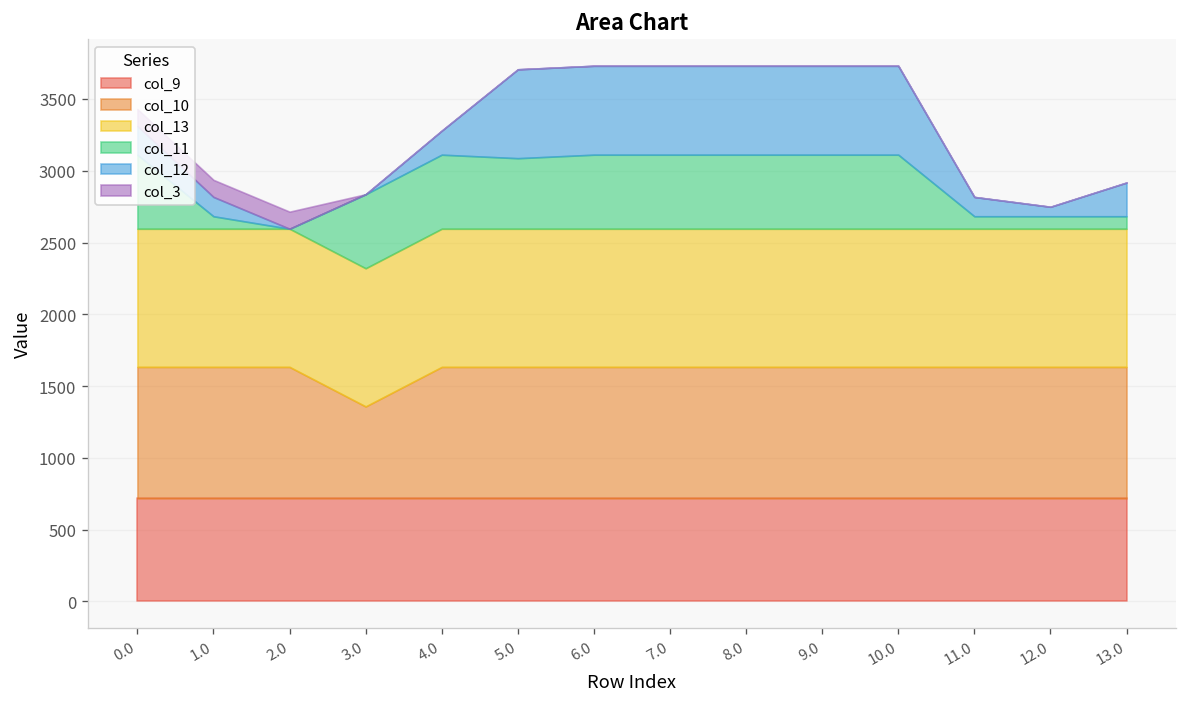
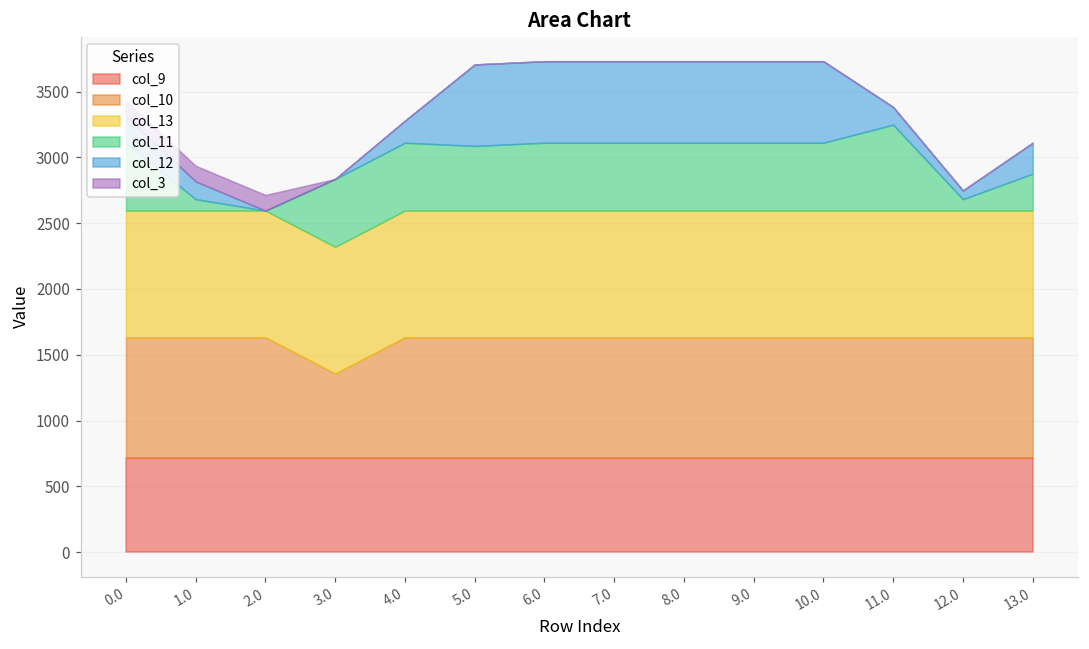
  {
    "col_11": {
      "1.0": 90,
      "4.0": 520,
      "5.0": 490,
      "6.0": 520,
      "7.0": 520,
      "8.0": 520,
      "9.0": 520,
      "10.0": 520,
-     "11.0": 90,
+     "11.0": 650,
      "12.0": 90,
-     "13.0": 90
+     "13.0": 280
    },
    "col_12": {
      "1.0": 130
    },
    "col_3": {
      "1.0": 120,
      "2.0": 120
    }
  }
